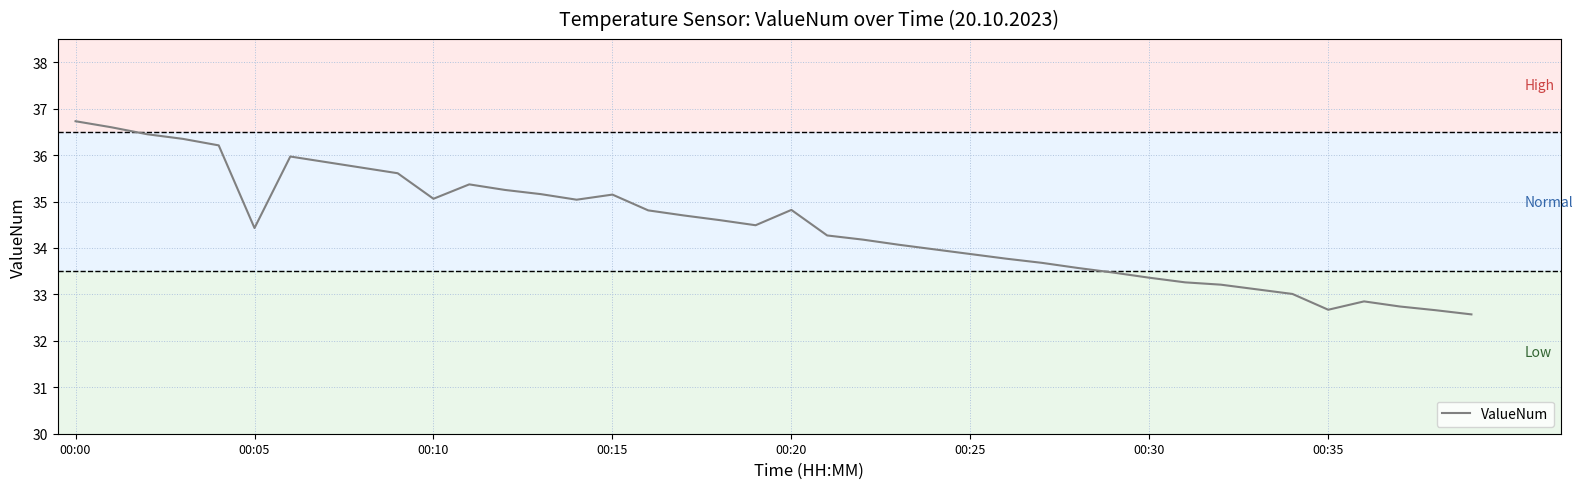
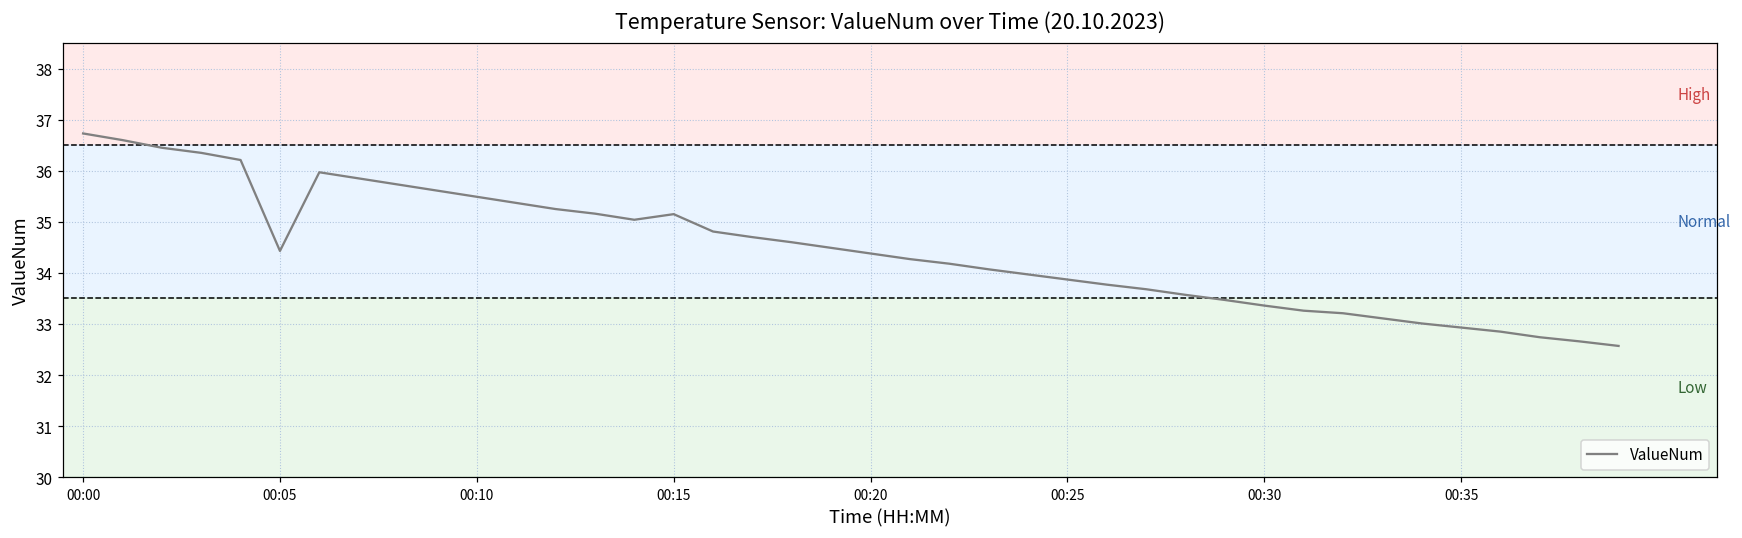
  {
    "00:00": 36.7,
    "00:05": 34.4,
-   "00:10": 35.1,
+   "00:10": 35.5,
    "00:15": 35.2,
-   "00:20": 34.8,
+   "00:20": 34.4,
    "00:25": 33.9,
    "00:30": 33.4,
-   "00:35": 32.7
+   "00:35": 32.9
  }
